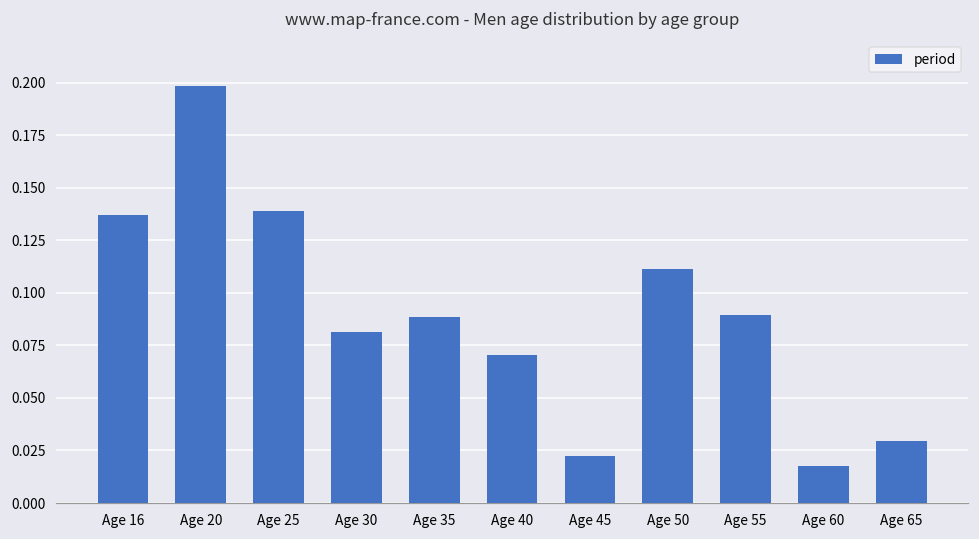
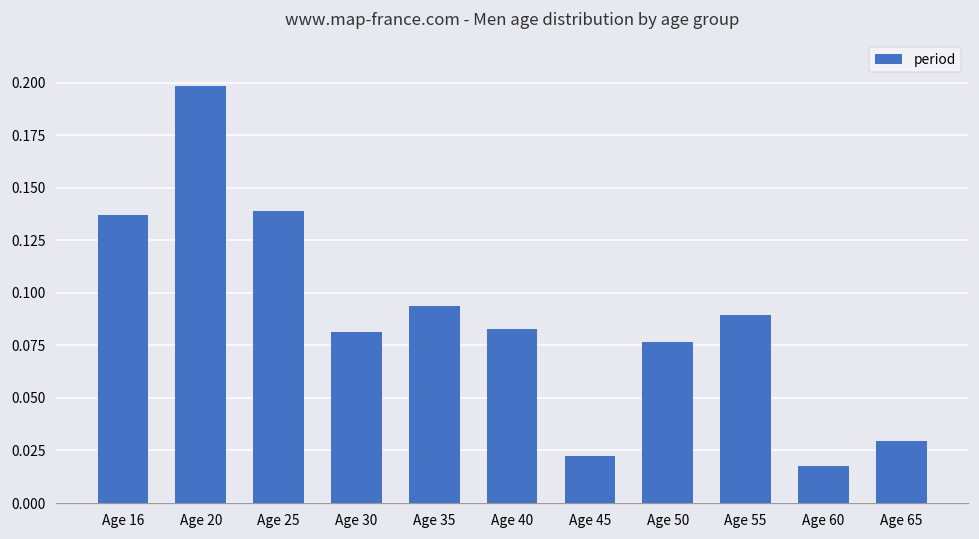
  {
    "Age 16": 0.137,
    "Age 20": 0.198,
    "Age 25": 0.139,
    "Age 30": 0.081,
-   "Age 35": 0.088,
-   "Age 40": 0.071,
+   "Age 35": 0.094,
+   "Age 40": 0.083,
    "Age 45": 0.023,
-   "Age 50": 0.111,
+   "Age 50": 0.077,
    "Age 55": 0.089,
    "Age 60": 0.017,
    "Age 65": 0.030
  }
